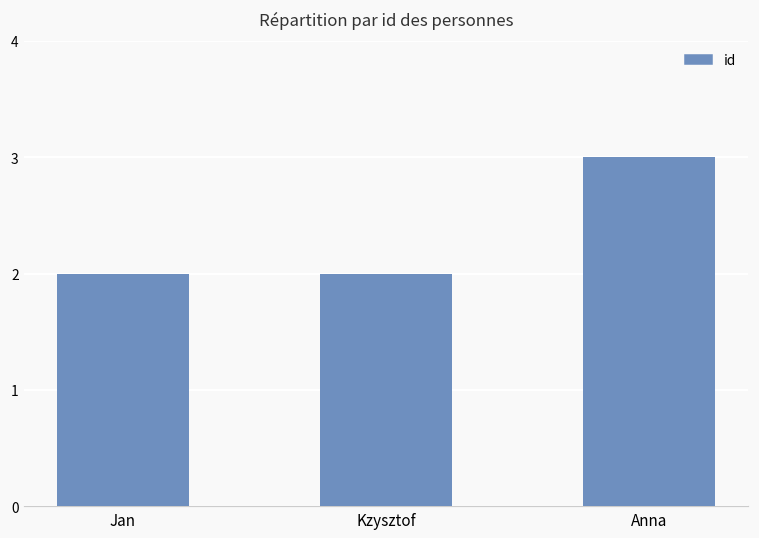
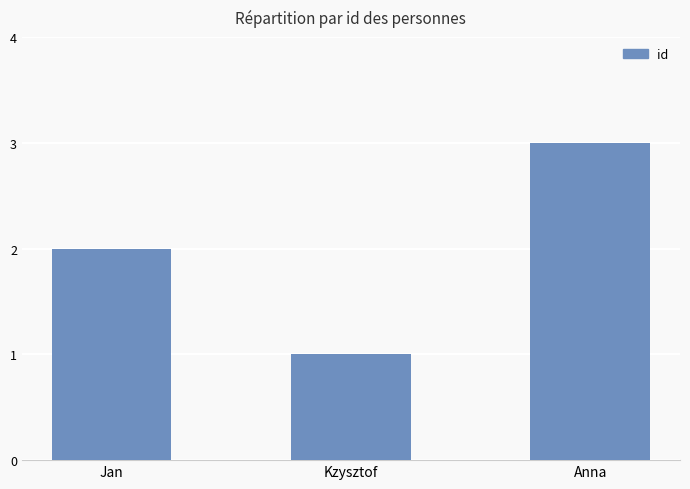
  {
    "Jan": 2,
-   "Kzysztof": 2,
+   "Kzysztof": 1,
    "Anna": 3
  }
